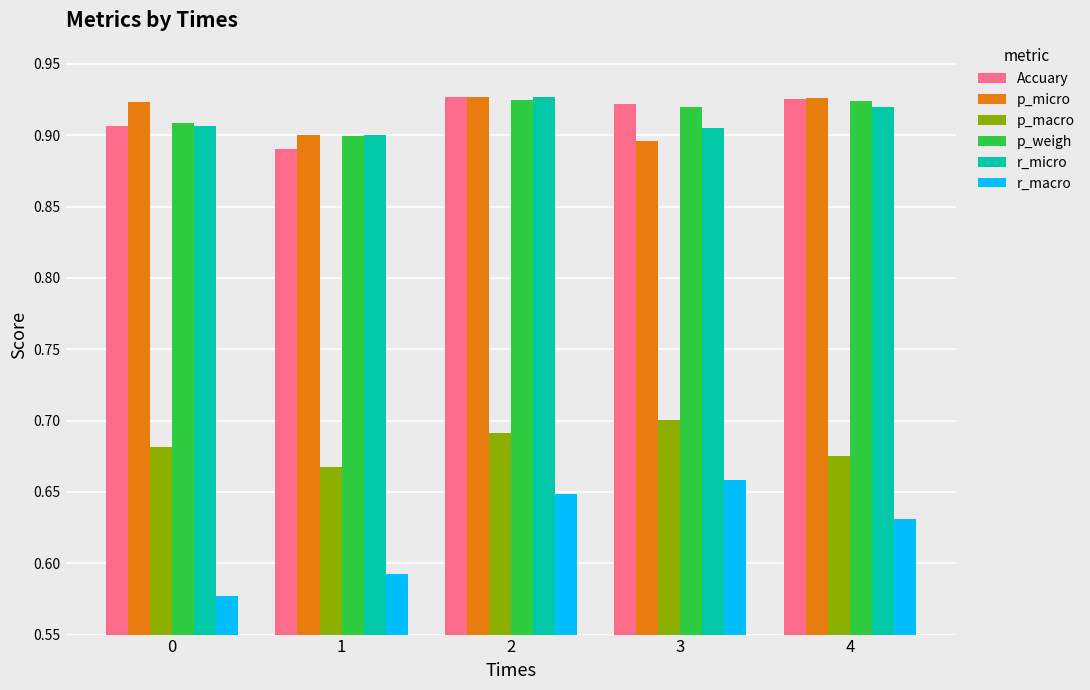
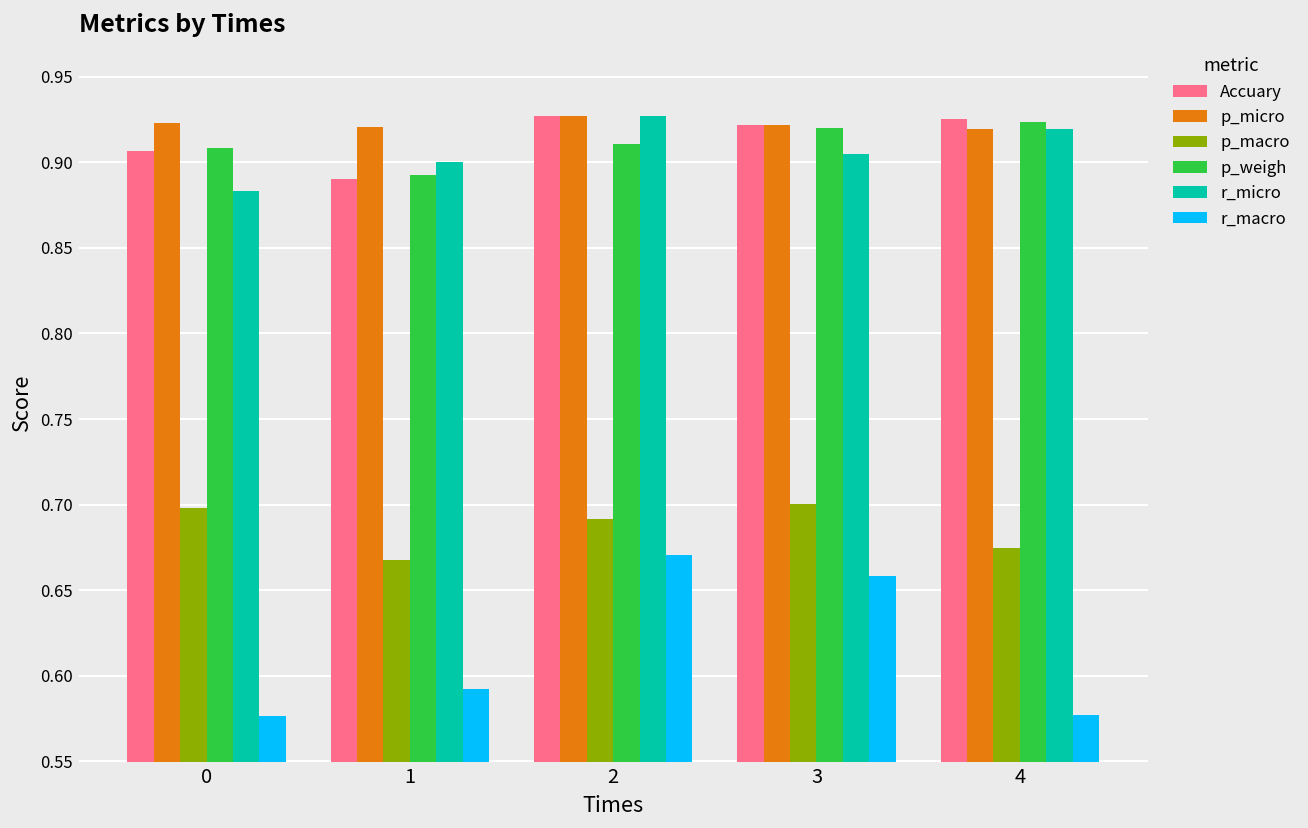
  {
    "Accuary": {
      "0": 0.907,
      "1": 0.890,
      "2": 0.927,
      "3": 0.922,
      "4": 0.925
    },
    "p_micro": {
      "0": 0.923,
-     "1": 0.900,
+     "1": 0.921,
      "2": 0.927,
-     "3": 0.896,
-     "4": 0.926
+     "3": 0.922,
+     "4": 0.920
    },
    "p_macro": {
-     "0": 0.682,
+     "0": 0.698,
      "1": 0.668,
      "2": 0.691,
      "3": 0.701,
      "4": 0.675
    },
    "p_weigh": {
      "0": 0.909,
-     "1": 0.899,
-     "2": 0.924,
+     "1": 0.892,
+     "2": 0.910,
      "3": 0.920,
      "4": 0.924
    },
    "r_micro": {
-     "0": 0.907,
+     "0": 0.883,
      "1": 0.900,
      "2": 0.927,
      "3": 0.905,
      "4": 0.920
    },
    "r_macro": {
      "0": 0.577,
      "1": 0.593,
-     "2": 0.649,
+     "2": 0.670,
      "3": 0.658,
-     "4": 0.631
+     "4": 0.577
    }
  }
